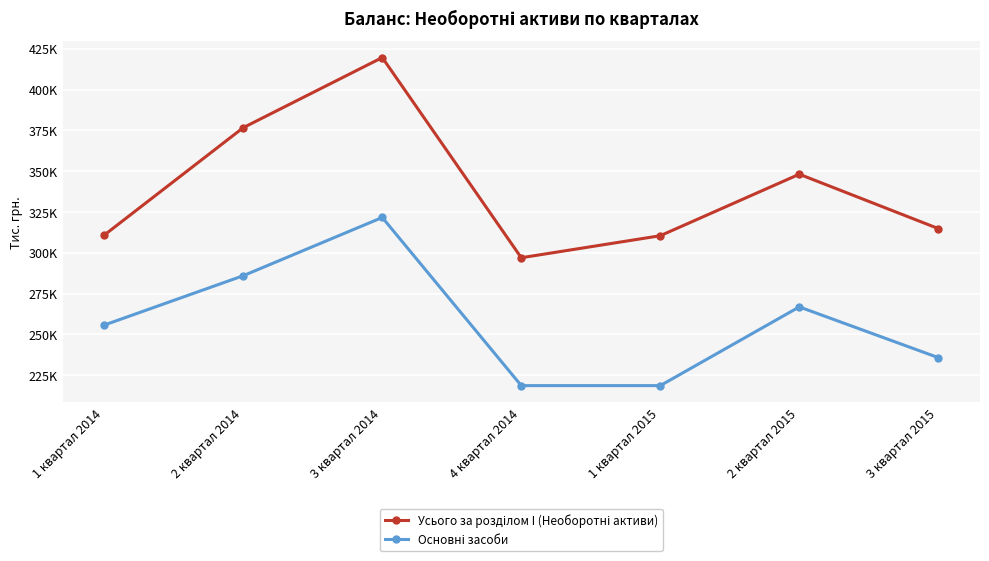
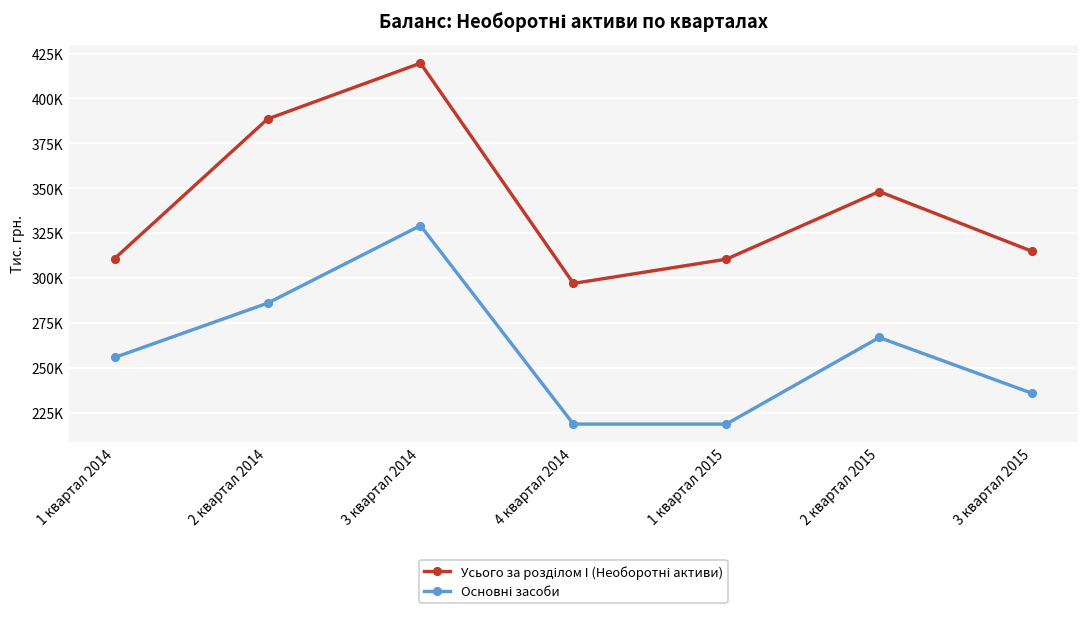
  {
    "Усього за розділом I (Необоротні активи)": {
      "1 квартал 2014": 311000,
-     "2 квартал 2014": 377000,
+     "2 квартал 2014": 389000,
      "3 квартал 2014": 420000,
      "4 квартал 2014": 297000,
      "1 квартал 2015": 310000,
      "2 квартал 2015": 348000,
      "3 квартал 2015": 315000
    },
    "Основні засоби": {
      "1 квартал 2014": 256000,
      "2 квартал 2014": 286000,
-     "3 квартал 2014": 322000,
+     "3 квартал 2014": 329000,
      "4 квартал 2014": 219000,
      "1 квартал 2015": 219000,
      "2 квартал 2015": 267000,
      "3 квартал 2015": 236000
    }
  }
